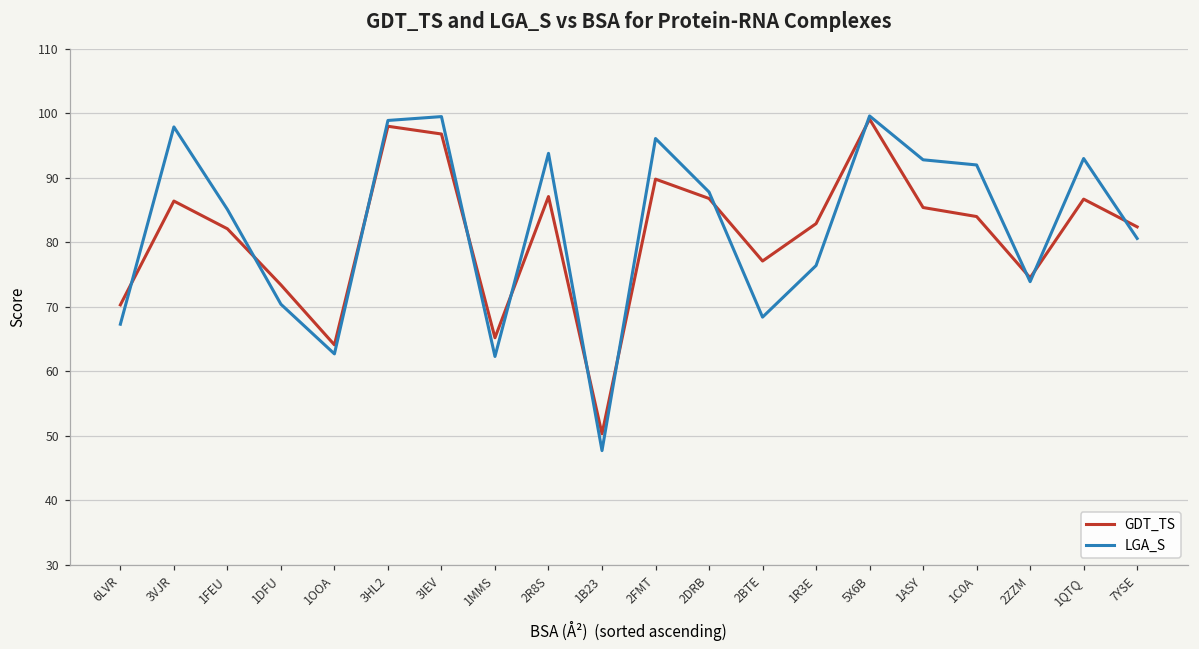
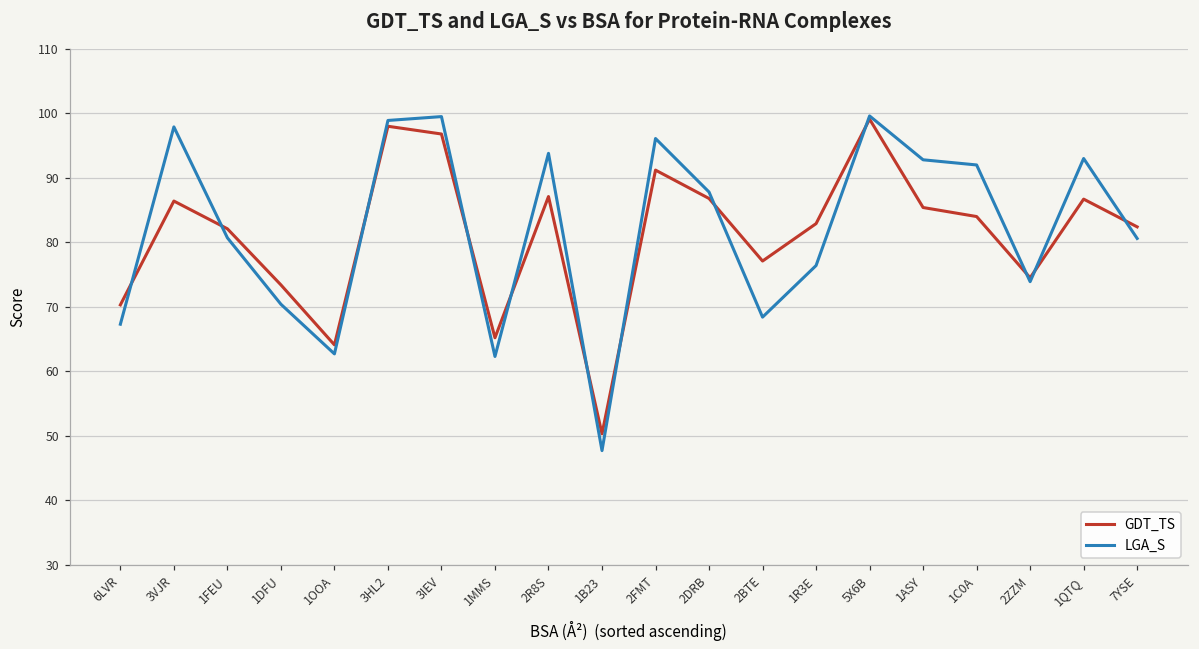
  {
    "GDT_TS": {
      "6LVR": 70,
      "3VJR": 86,
      "1FEU": 82,
      "1DFU": 73,
      "1OOA": 64,
      "3HL2": 98,
      "3IEV": 97,
      "1MMS": 65,
      "2R8S": 87,
      "1B23": 50,
-     "2FMT": 90,
+     "2FMT": 91,
      "2DRB": 87,
      "2BTE": 77,
      "1R3E": 83,
      "5X6B": 99,
      "1ASY": 85,
      "1C0A": 84,
      "2ZZM": 75,
      "1QTQ": 87,
      "7YSE": 82
    },
    "LGA_S": {
      "6LVR": 67,
      "3VJR": 98,
-     "1FEU": 85,
+     "1FEU": 81,
      "1DFU": 70,
      "1OOA": 63,
      "3HL2": 99,
      "3IEV": 100,
      "1MMS": 62,
      "2R8S": 94,
      "1B23": 48,
      "2FMT": 96,
      "2DRB": 88,
      "2BTE": 68,
      "1R3E": 76,
      "5X6B": 100,
      "1ASY": 93,
      "1C0A": 92,
      "2ZZM": 74,
      "1QTQ": 93,
      "7YSE": 81
    }
  }
